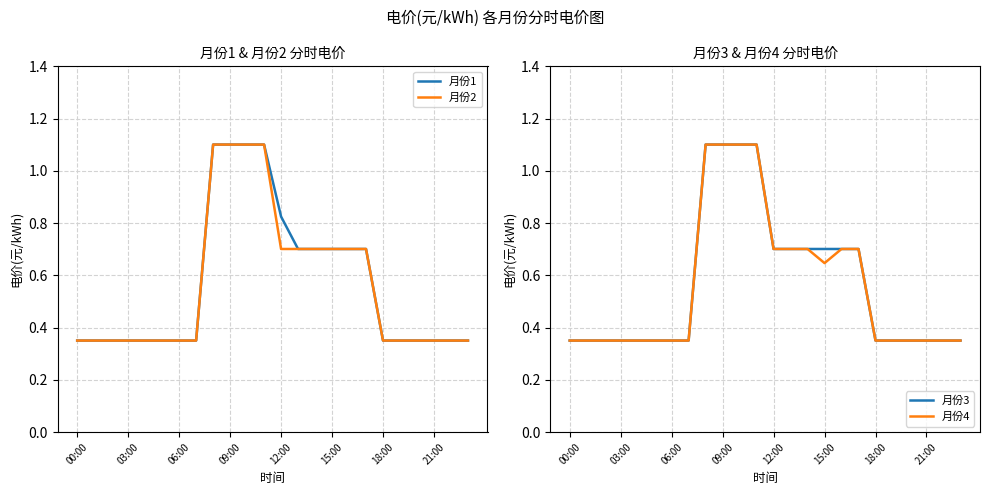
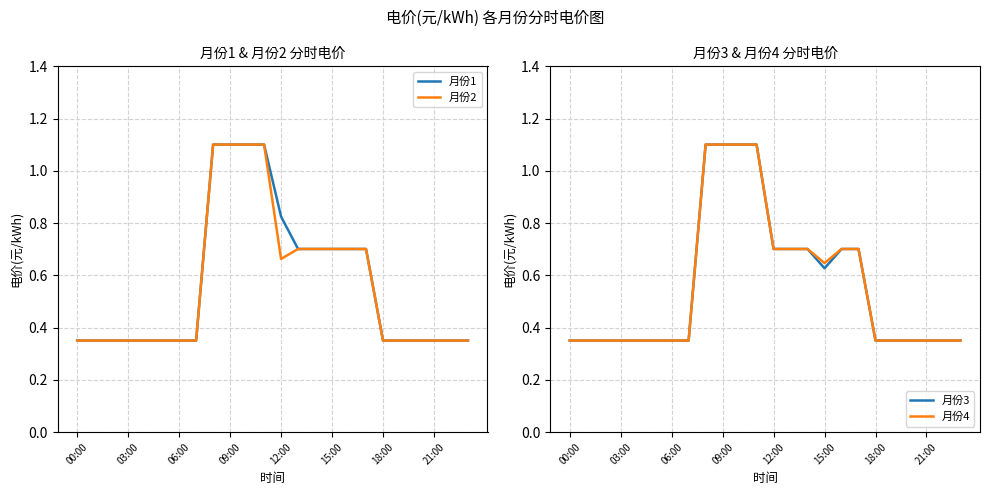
  {
    "月份1 & 月份2 分时电价": {
      "月份1": {
        "12:00": 0.83
      },
      "月份2": {
-       "12:00": 0.70
+       "12:00": 0.66
      }
    },
    "月份3 & 月份4 分时电价": {
      "月份3": {
-       "15:00": 0.70
+       "15:00": 0.63
      },
      "月份4": {
        "15:00": 0.65
      }
    }
  }
